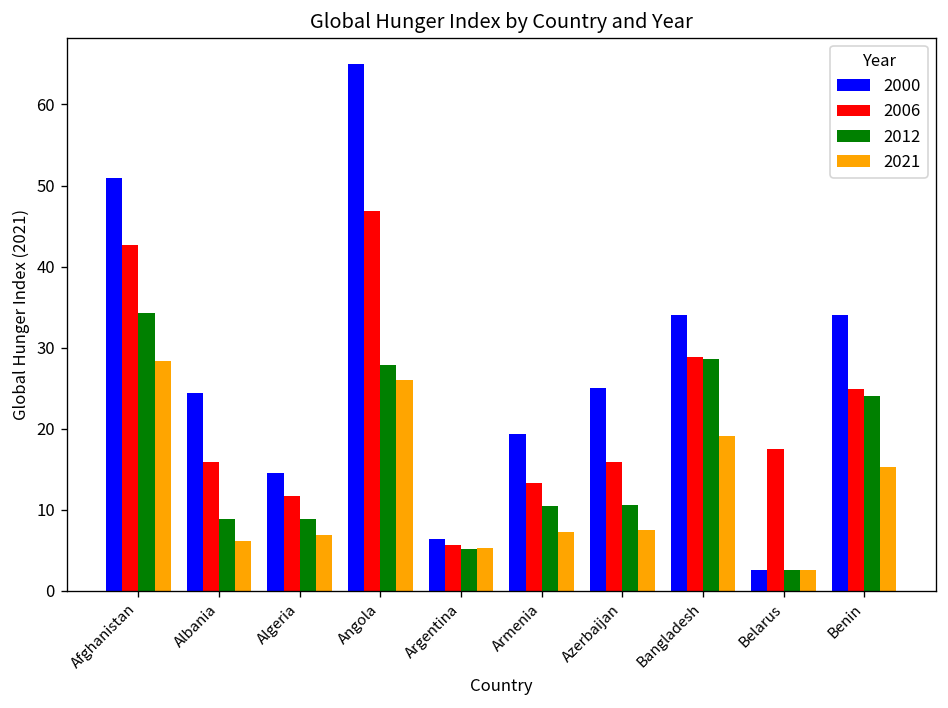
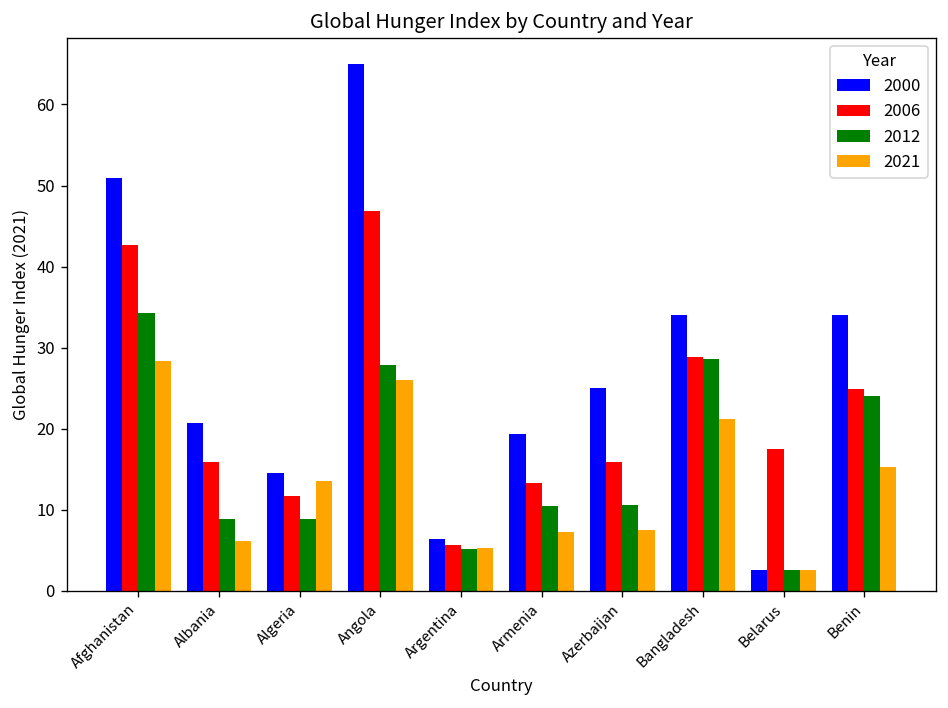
  {
    "2000": {
      "Afghanistan": 51,
-     "Albania": 24,
+     "Albania": 21,
      "Algeria": 15,
      "Angola": 65,
      "Argentina": 6,
      "Armenia": 19,
      "Azerbaijan": 25,
      "Bangladesh": 34,
      "Belarus": 3,
      "Benin": 34
    },
    "2006": {
      "Afghanistan": 43,
      "Albania": 16,
      "Algeria": 12,
      "Angola": 47,
      "Argentina": 6,
      "Armenia": 13,
      "Azerbaijan": 16,
      "Bangladesh": 29,
      "Belarus": 18,
      "Benin": 25
    },
    "2012": {
      "Afghanistan": 34,
      "Albania": 9,
      "Algeria": 9,
      "Angola": 28,
      "Argentina": 5,
      "Armenia": 10,
      "Azerbaijan": 11,
      "Bangladesh": 29,
      "Belarus": 3,
      "Benin": 24
    },
    "2021": {
      "Afghanistan": 28,
      "Albania": 6,
-     "Algeria": 7,
+     "Algeria": 14,
      "Angola": 26,
      "Argentina": 5,
      "Armenia": 7,
      "Azerbaijan": 8,
-     "Bangladesh": 19,
+     "Bangladesh": 21,
      "Belarus": 3,
      "Benin": 15
    }
  }
